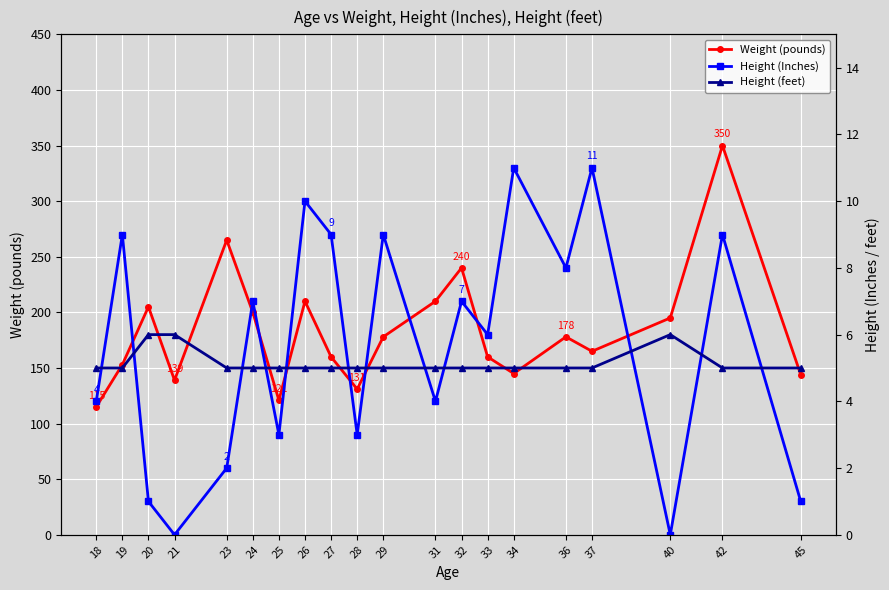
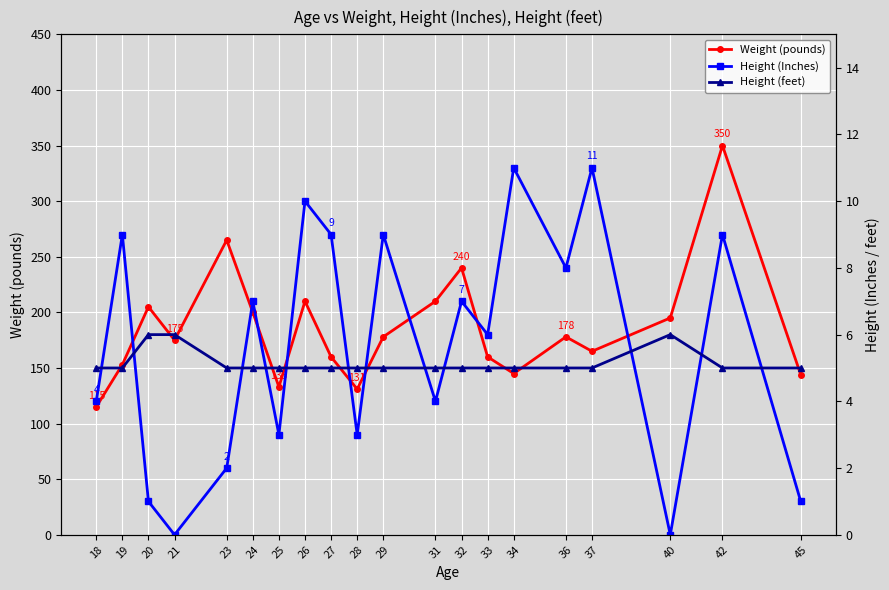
  {
    "Weight (pounds)": {
-     "21": 139,
-     "25": 121,
+     "21": 175,
+     "25": 133,
      "28": 131,
      "32": 240,
      "36": 178,
      "42": 350
    },
    "Height (Inches)": {
      "23": 2,
      "27": 9,
      "32": 7,
      "37": 11
    }
  }
